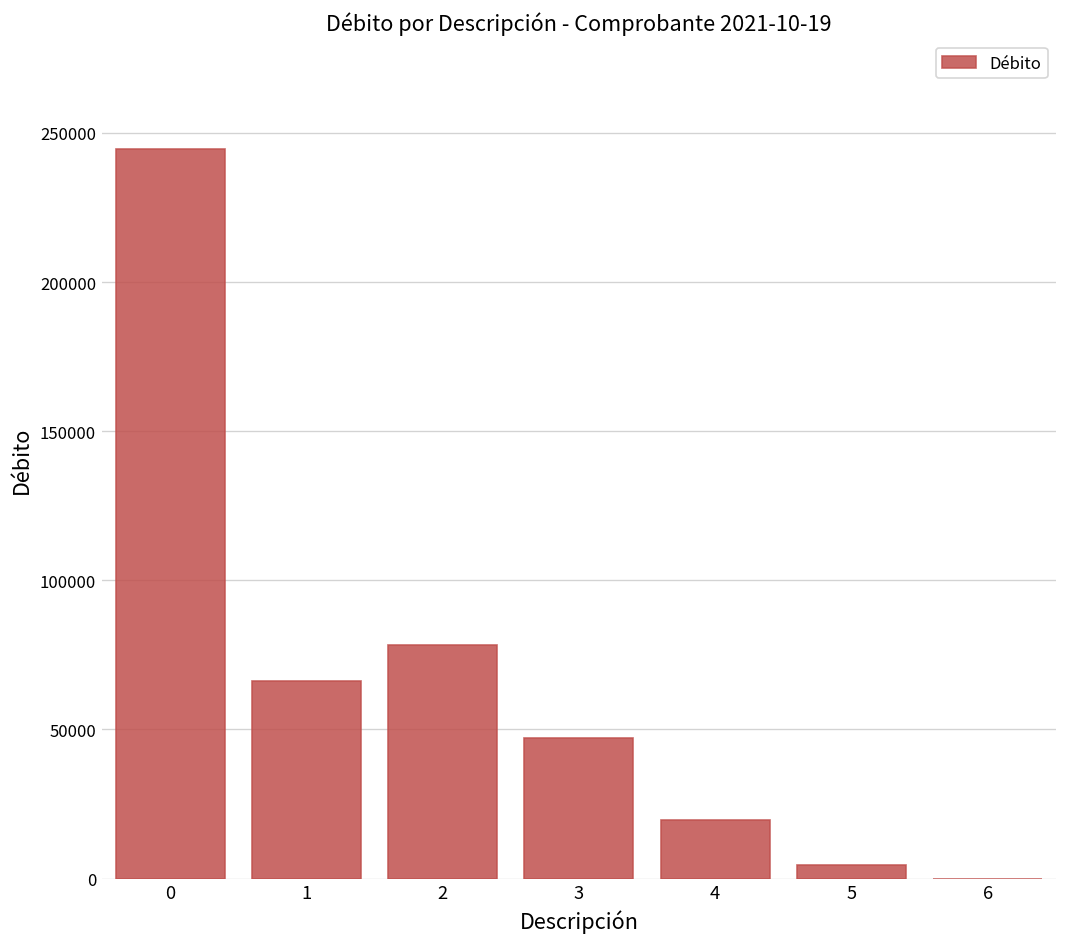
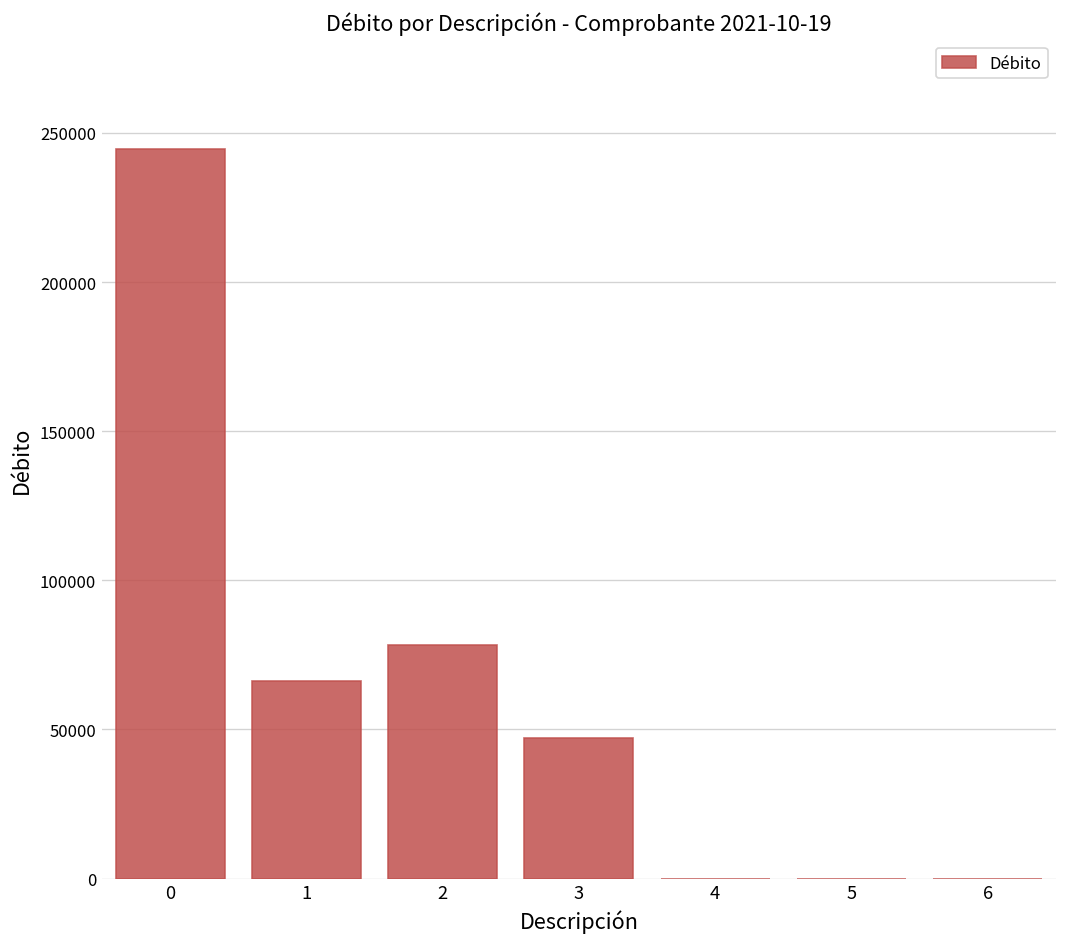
  {
    "0": 245000,
    "1": 66000,
    "2": 78000,
    "3": 47000,
-   "4": 19000,
-   "5": 4000,
+   "4": 0,
+   "5": 0,
    "6": 0
  }
